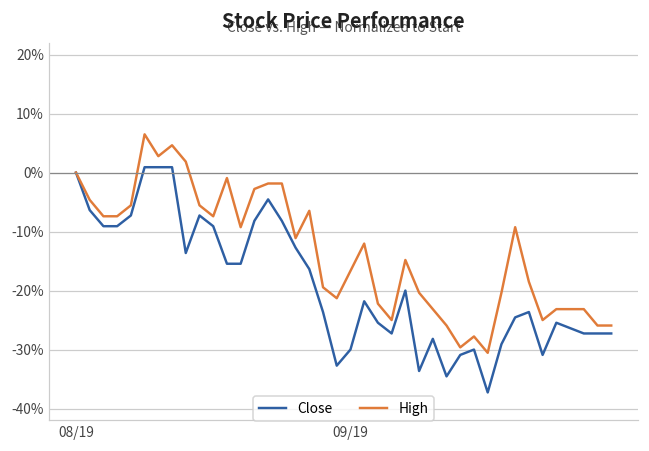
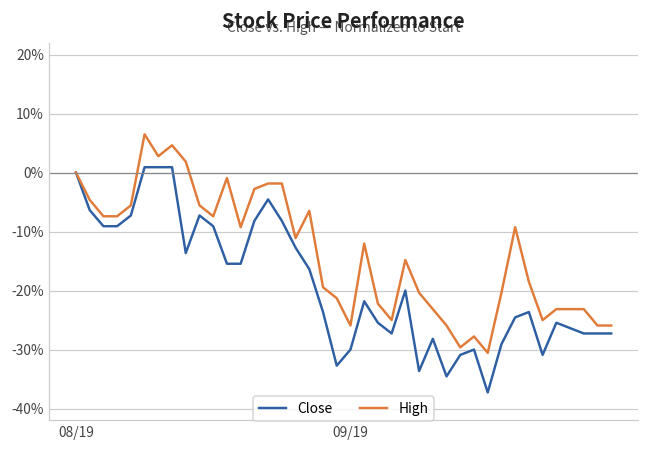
  {
    "Close": {
      "09/19": "-30%"
    },
    "High": {
-     "09/19": "-17%"
+     "09/19": "-26%"
    }
  }
